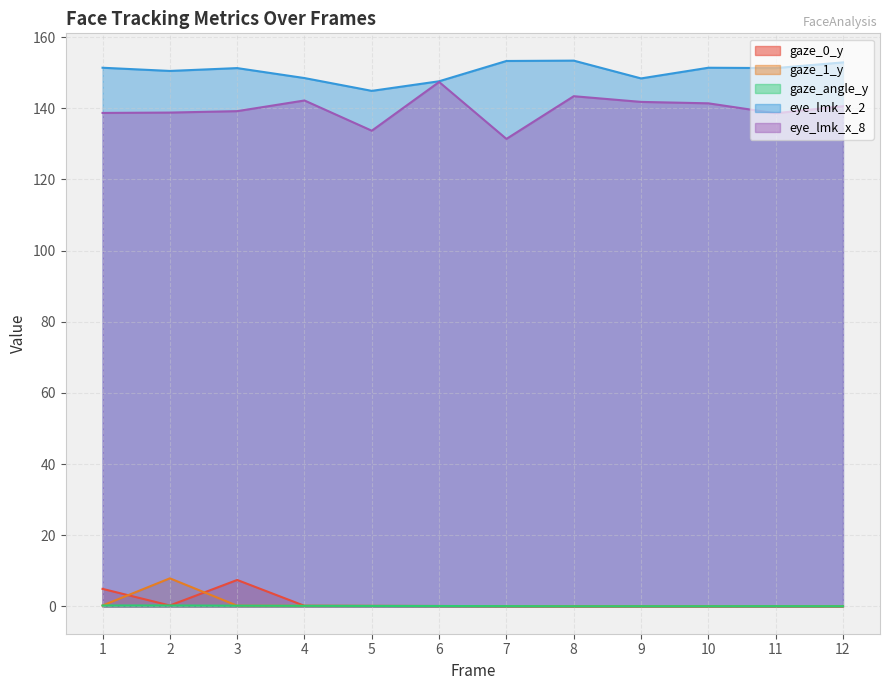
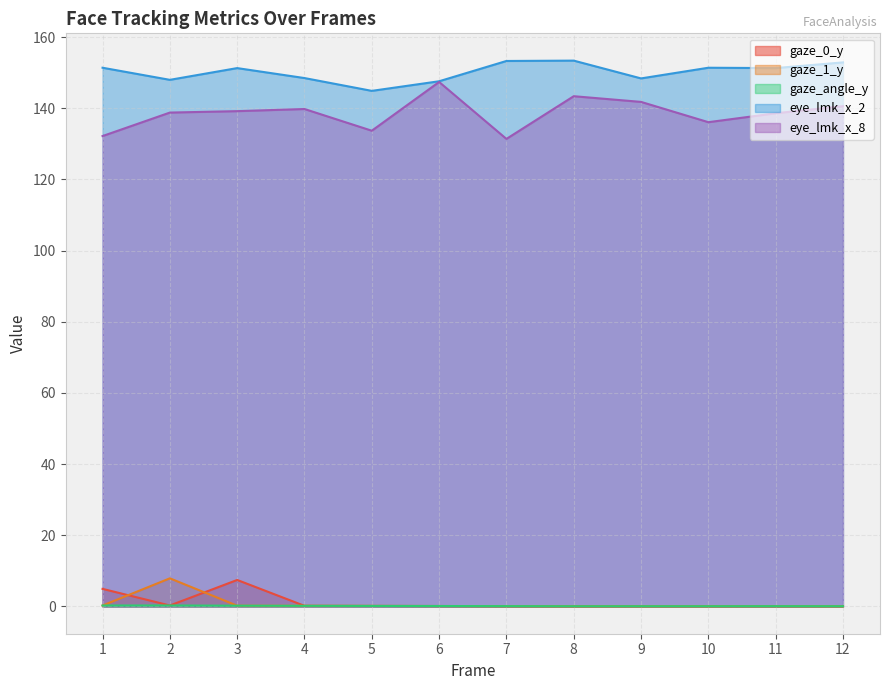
  {
    "eye_lmk_x_2": {
      "1": 151,
-     "2": 151,
+     "2": 148,
      "3": 151,
      "4": 149,
      "5": 145,
      "7": 153,
      "8": 153,
      "9": 148,
      "10": 151
    },
    "eye_lmk_x_8": {
-     "1": 139,
+     "1": 132,
      "2": 139,
      "3": 139,
-     "4": 142,
+     "4": 140,
      "5": 134,
      "7": 131,
      "8": 143,
      "9": 142,
-     "10": 141
+     "10": 136
    }
  }
